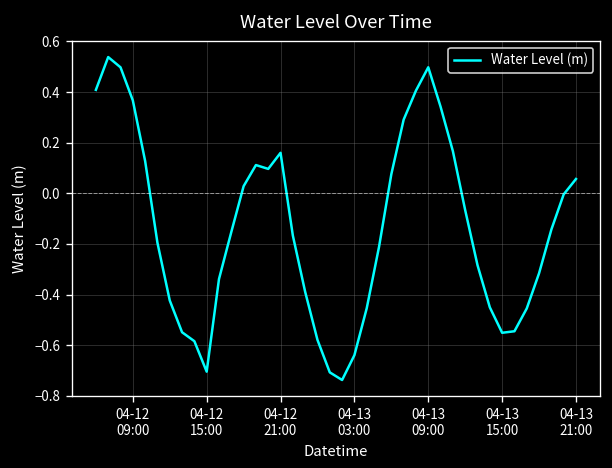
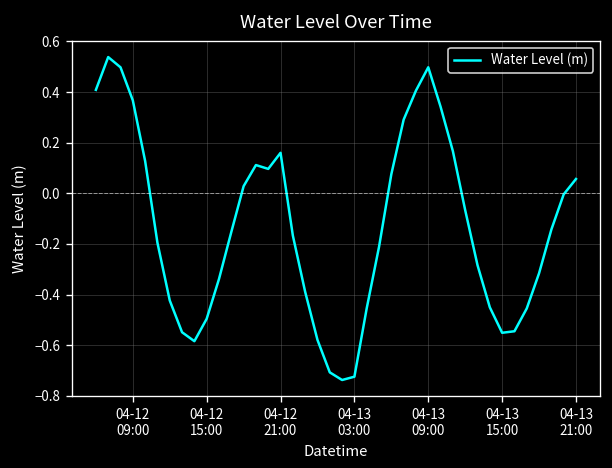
  {
    "04-12 09:00": 0.37,
-   "04-12 15:00": -0.70,
+   "04-12 15:00": -0.50,
    "04-12 21:00": 0.16,
-   "04-13 03:00": -0.64,
+   "04-13 03:00": -0.72,
    "04-13 09:00": 0.50,
    "04-13 15:00": -0.55,
    "04-13 21:00": 0.06
  }
